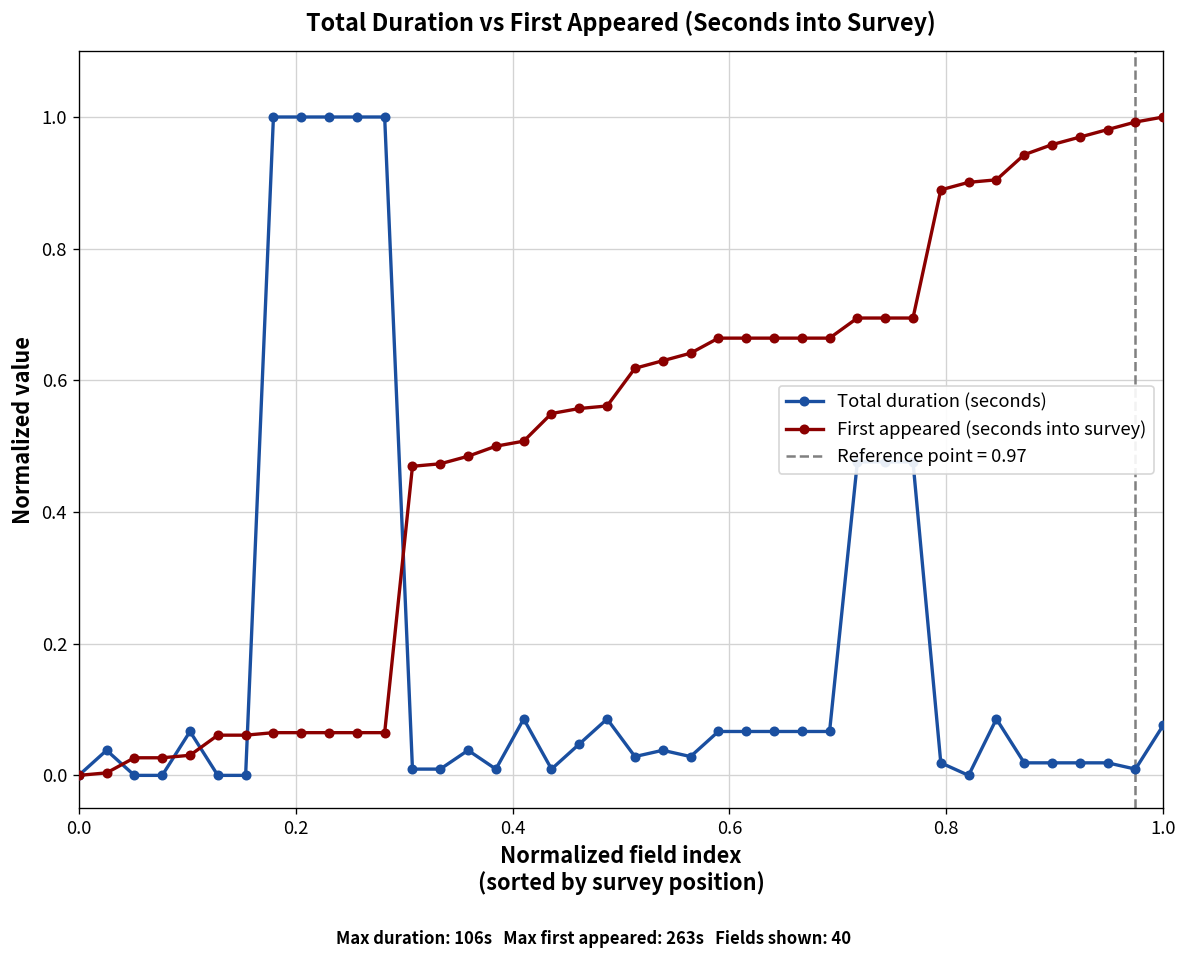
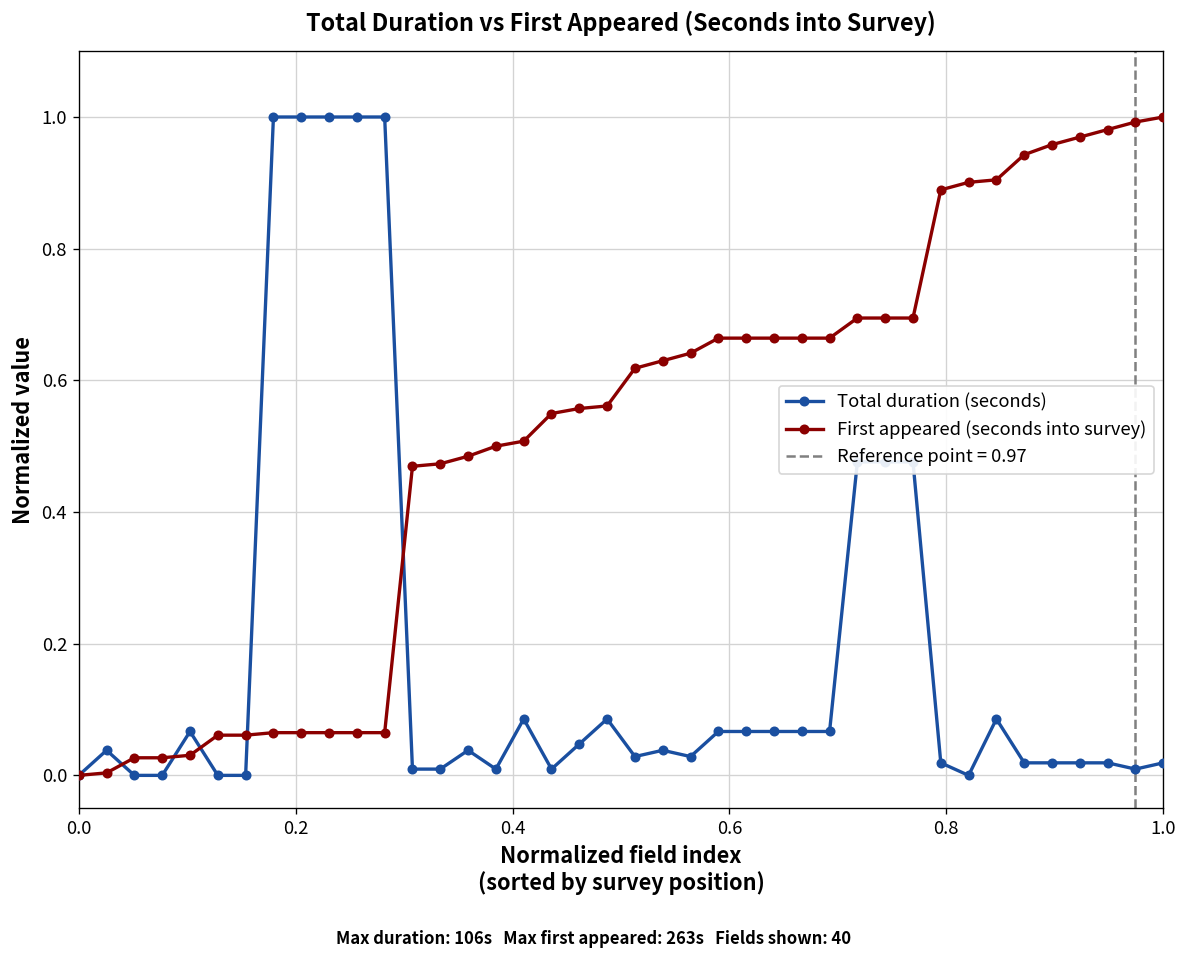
  {
    "Total duration (seconds)": {
-     "1.0": 0.08
+     "1.0": 0.02
    },
    "First appeared (seconds into survey)": {
      "1.0": 1.00
    }
  }
